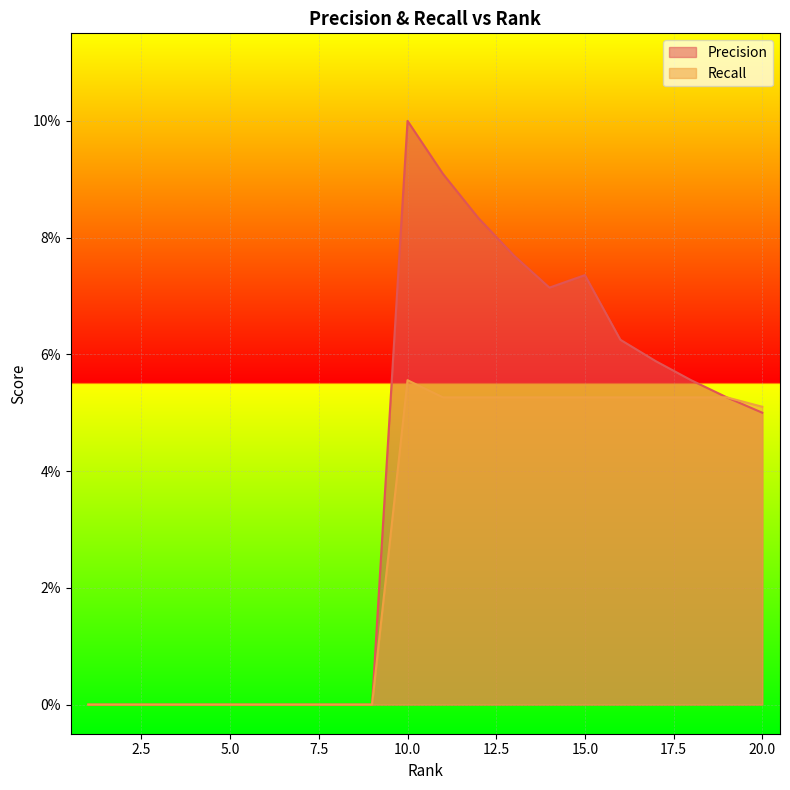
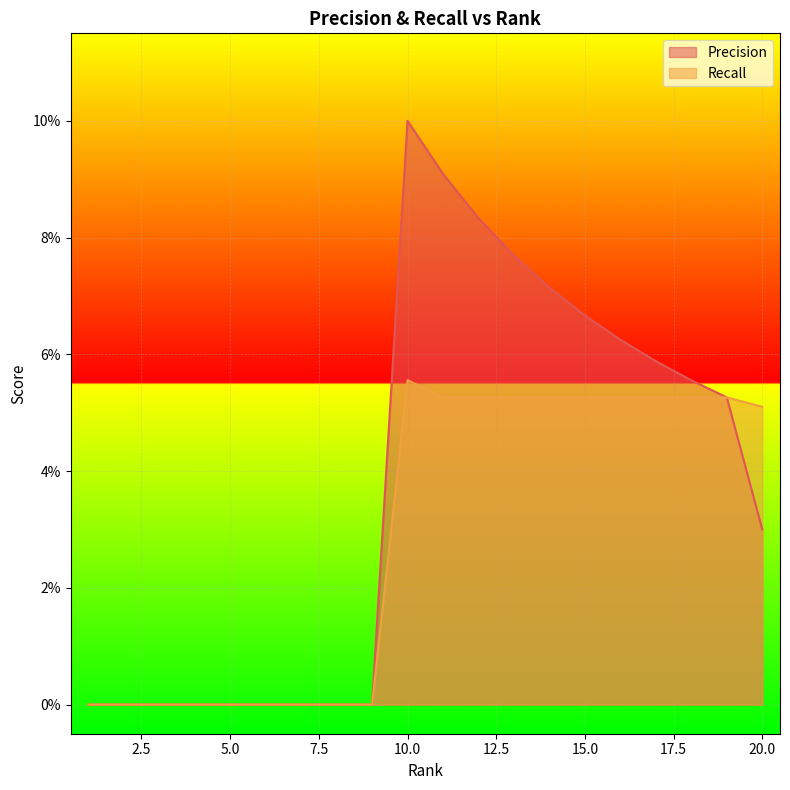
  {
    "Precision": {
      "10.0": "10.0%",
-     "15.0": "7.4%",
-     "20.0": "5.0%"
+     "15.0": "6.7%",
+     "20.0": "3.0%"
    },
    "Recall": {
      "10.0": "5.6%",
      "15.0": "5.3%",
      "20.0": "5.1%"
    }
  }
